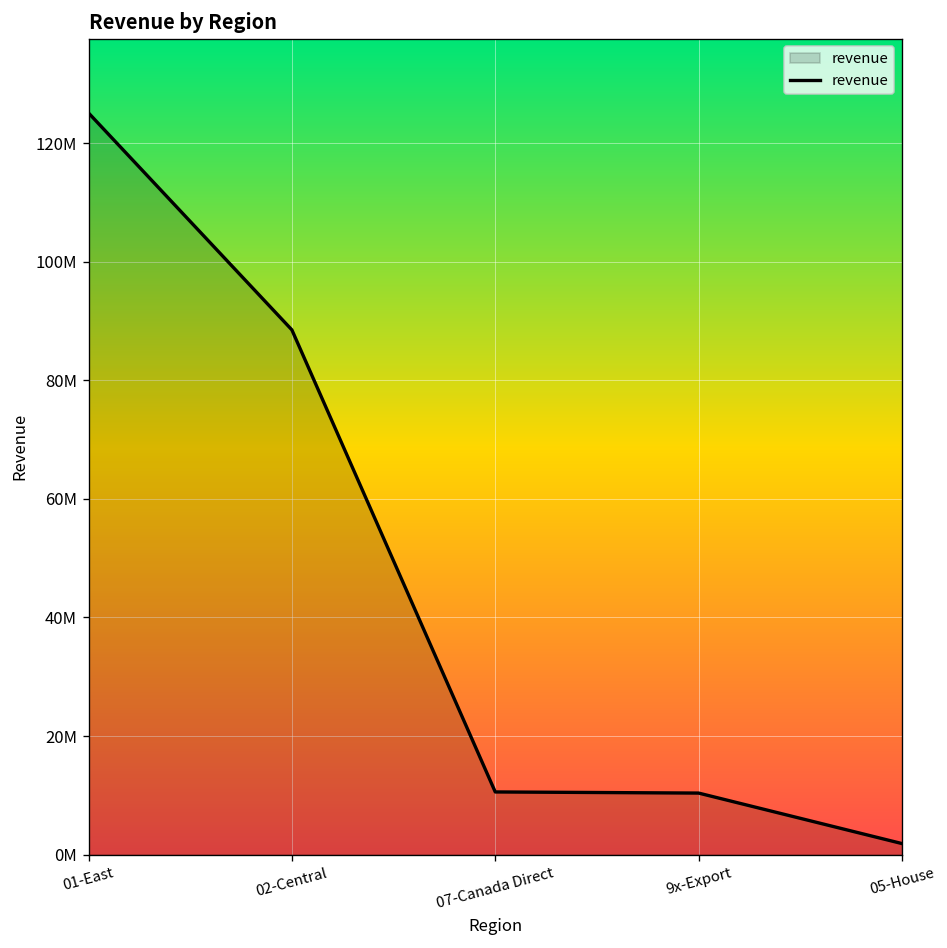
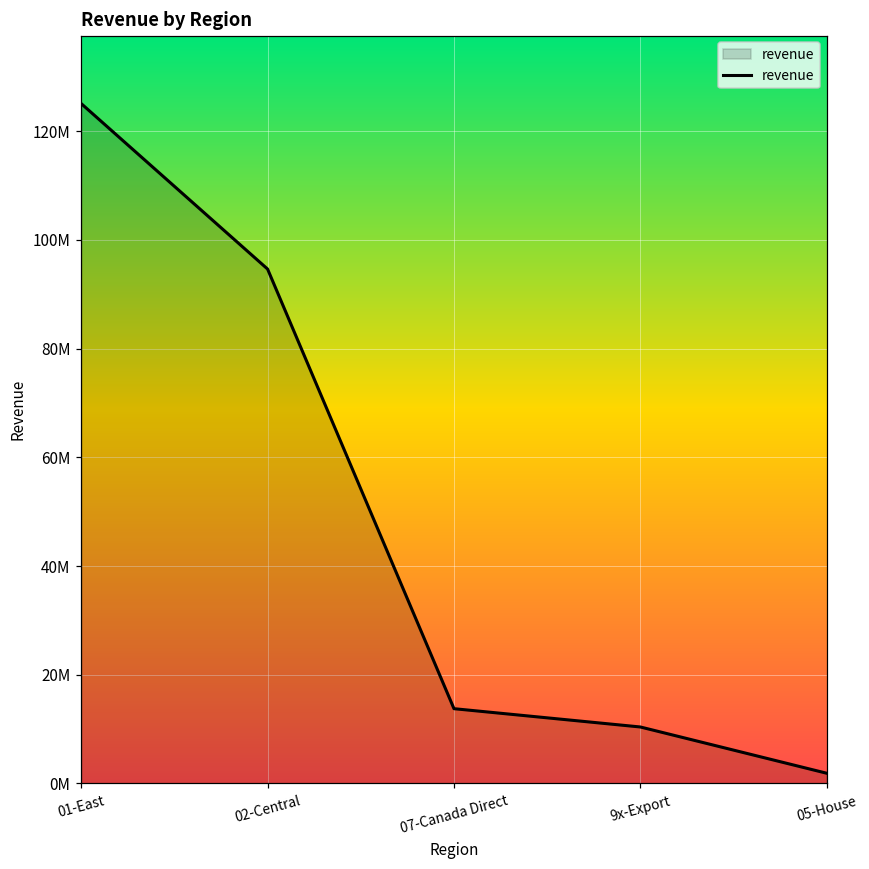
  {
    "01-East": 125000000,
-   "02-Central": 89000000,
-   "07-Canada Direct": 11000000,
+   "02-Central": 95000000,
+   "07-Canada Direct": 14000000,
    "9x-Export": 10000000,
    "05-House": 2000000
  }
